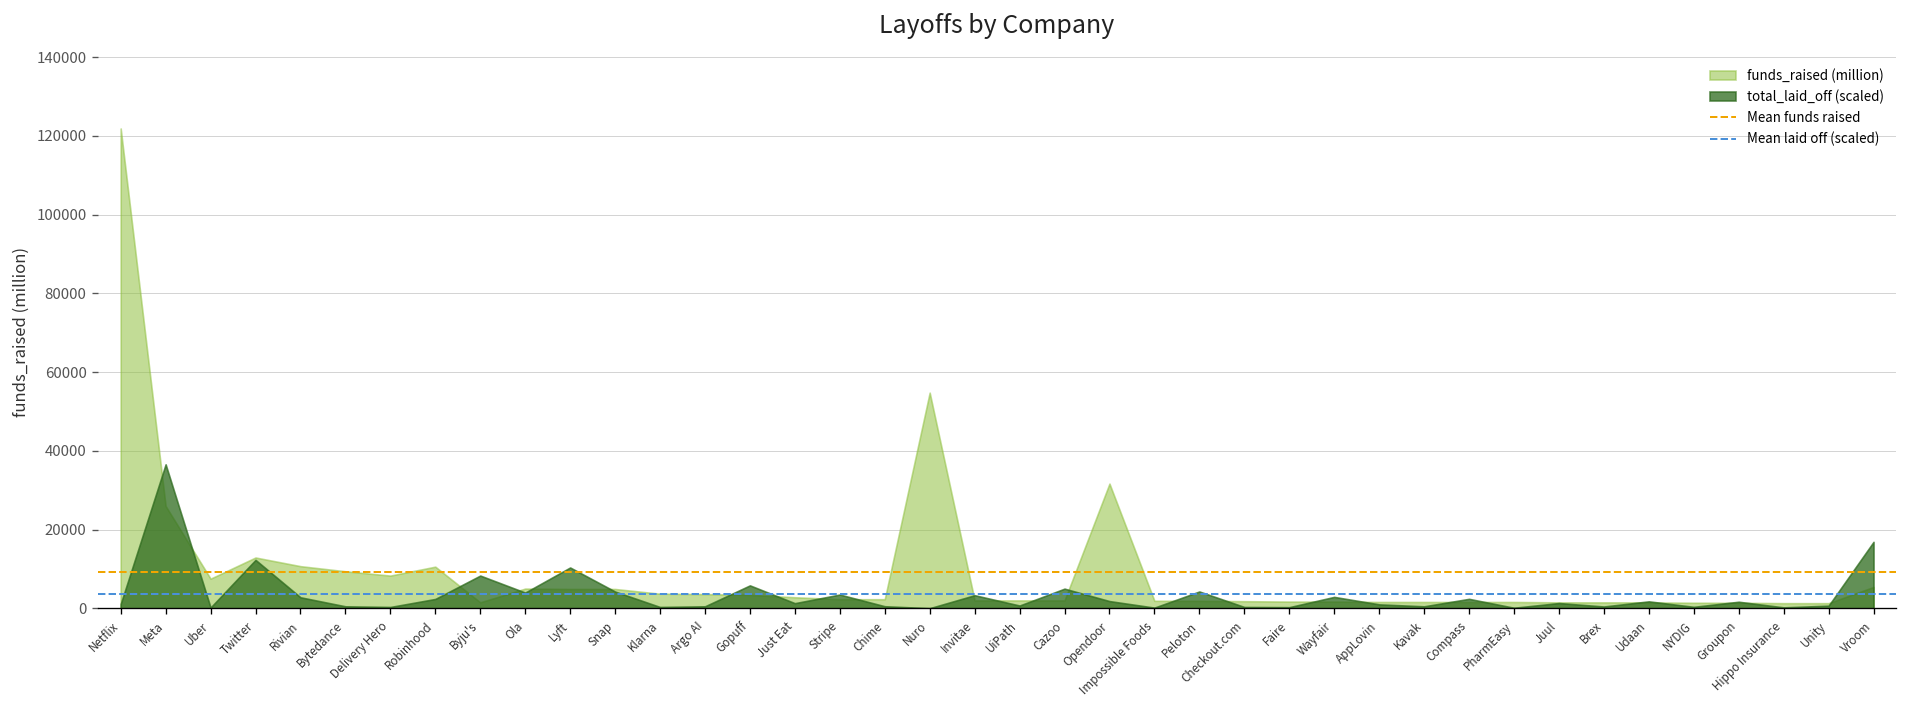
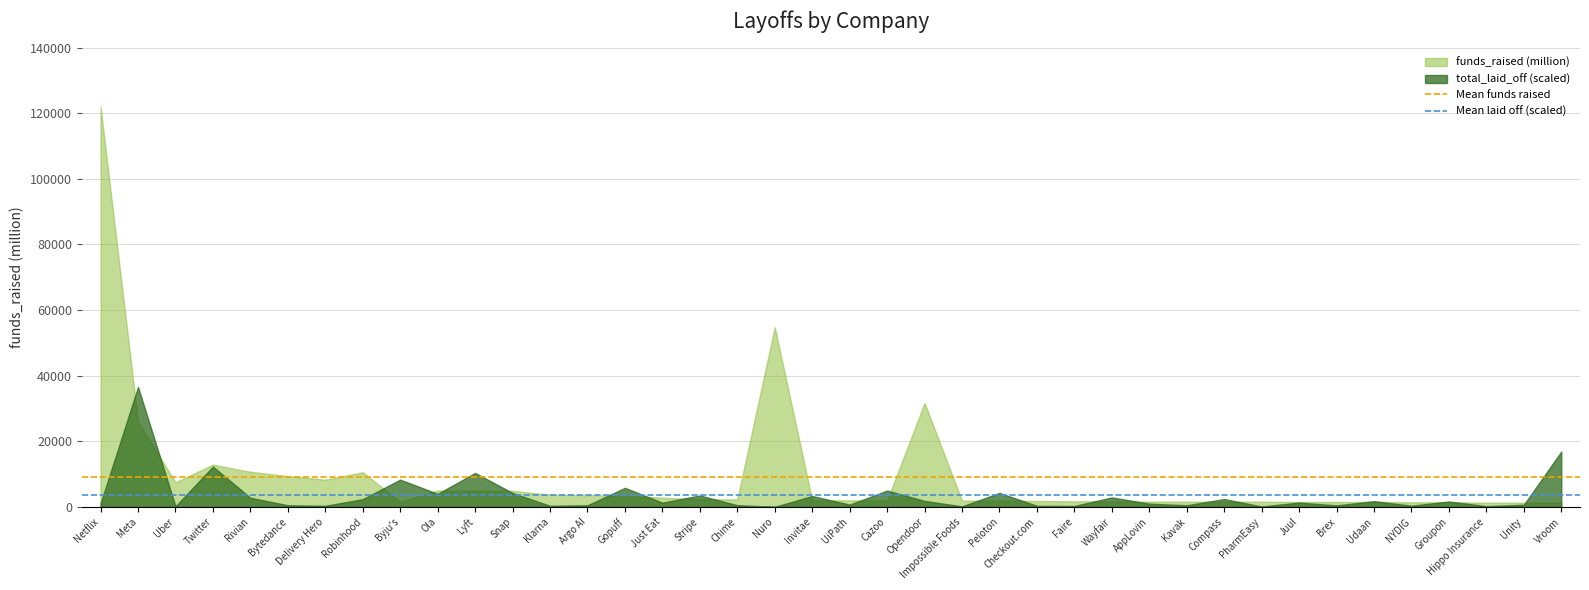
  {
    "funds_raised (million)": {
      "Netflix": 122000,
      "Meta": 26000,
      "Uber": 8000,
      "Rivian": 11000,
      "Bytedance": 9000,
      "Delivery Hero": 8000,
      "Robinhood": 11000,
      "Byju's": 2000,
      "Ola": 5000,
      "Lyft": 5000,
      "Klarna": 4000,
      "Argo AI": 4000,
      "Gopuff": 3000,
      "Just Eat": 3000,
      "Stripe": 2000,
      "Chime": 2000,
      "Nuro": 55000,
      "Invitae": 2000,
      "UiPath": 2000,
      "Cazoo": 2000,
      "Opendoor": 32000,
      "Impossible Foods": 2000,
      "Peloton": 2000,
      "Checkout.com": 2000,
      "Faire": 2000,
      "Wayfair": 2000,
      "Kavak": 2000,
      "Compass": 2000,
      "PharmEasy": 2000,
      "Brex": 2000,
      "NYDIG": 1000,
      "Hippo Insurance": 1000,
-     "Vroom": 5000
+     "Vroom": 1000
    },
    "total_laid_off (scaled)": {
      "Netflix": 1000,
      "Meta": 37000,
      "Rivian": 3000,
      "Robinhood": 2000,
      "Byju's": 8000,
      "Ola": 4000,
      "Lyft": 10000,
      "Gopuff": 6000,
      "Just Eat": 1000,
      "Stripe": 3000,
      "Invitae": 3000,
      "Cazoo": 5000,
      "Opendoor": 2000,
      "Peloton": 4000,
      "Wayfair": 3000,
      "Compass": 2000,
      "Vroom": 17000
    }
  }
